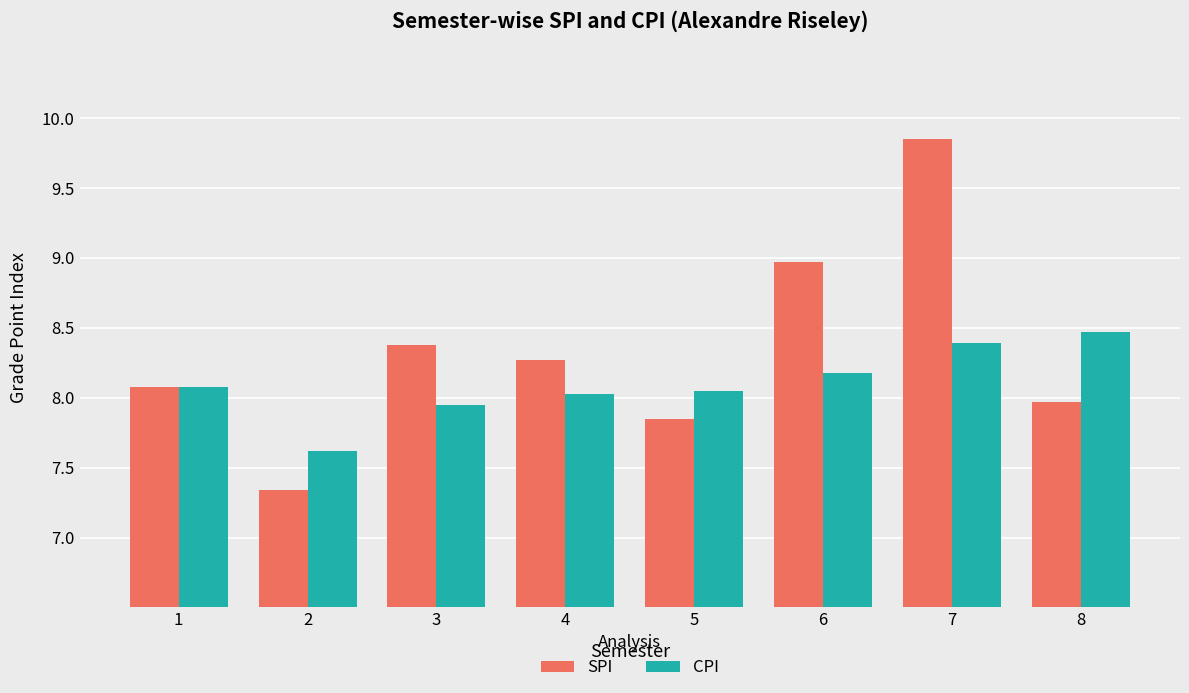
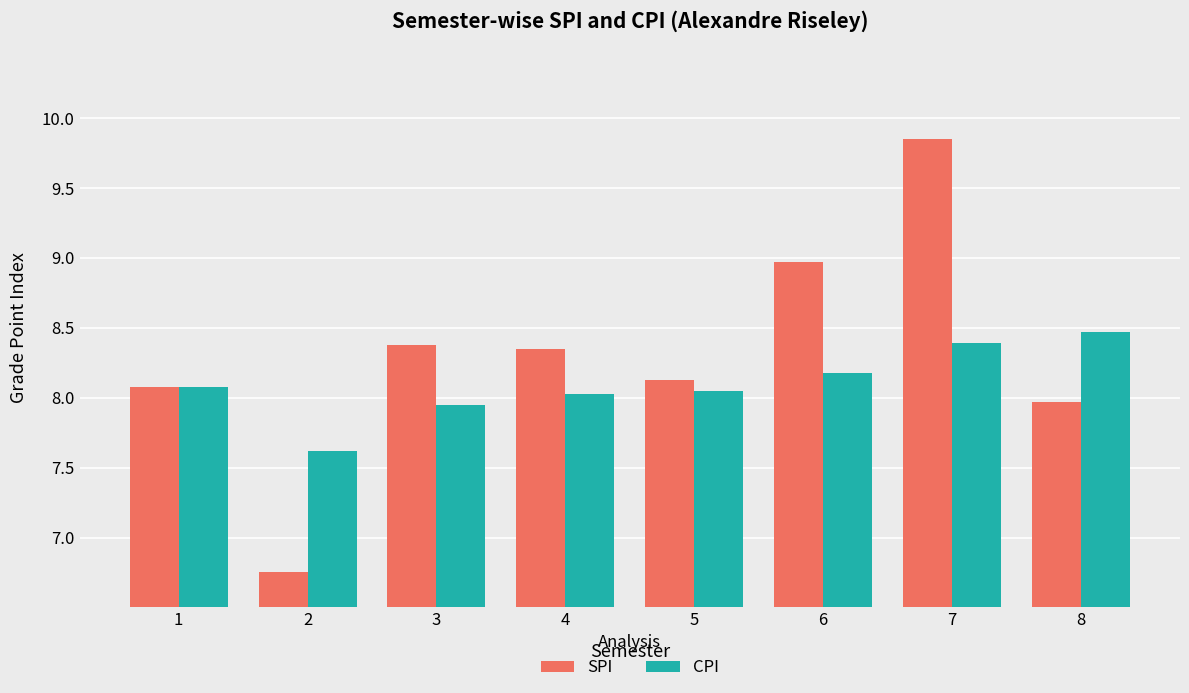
  {
    "SPI": {
      "1": 8.08,
-     "2": 7.34,
+     "2": 6.75,
      "3": 8.38,
-     "4": 8.27,
-     "5": 7.85,
+     "4": 8.35,
+     "5": 8.13,
      "6": 8.97,
      "7": 9.85,
      "8": 7.97
    },
    "CPI": {
      "1": 8.08,
      "2": 7.62,
      "3": 7.95,
      "4": 8.03,
      "5": 8.05,
      "6": 8.18,
      "7": 8.39,
      "8": 8.47
    }
  }
